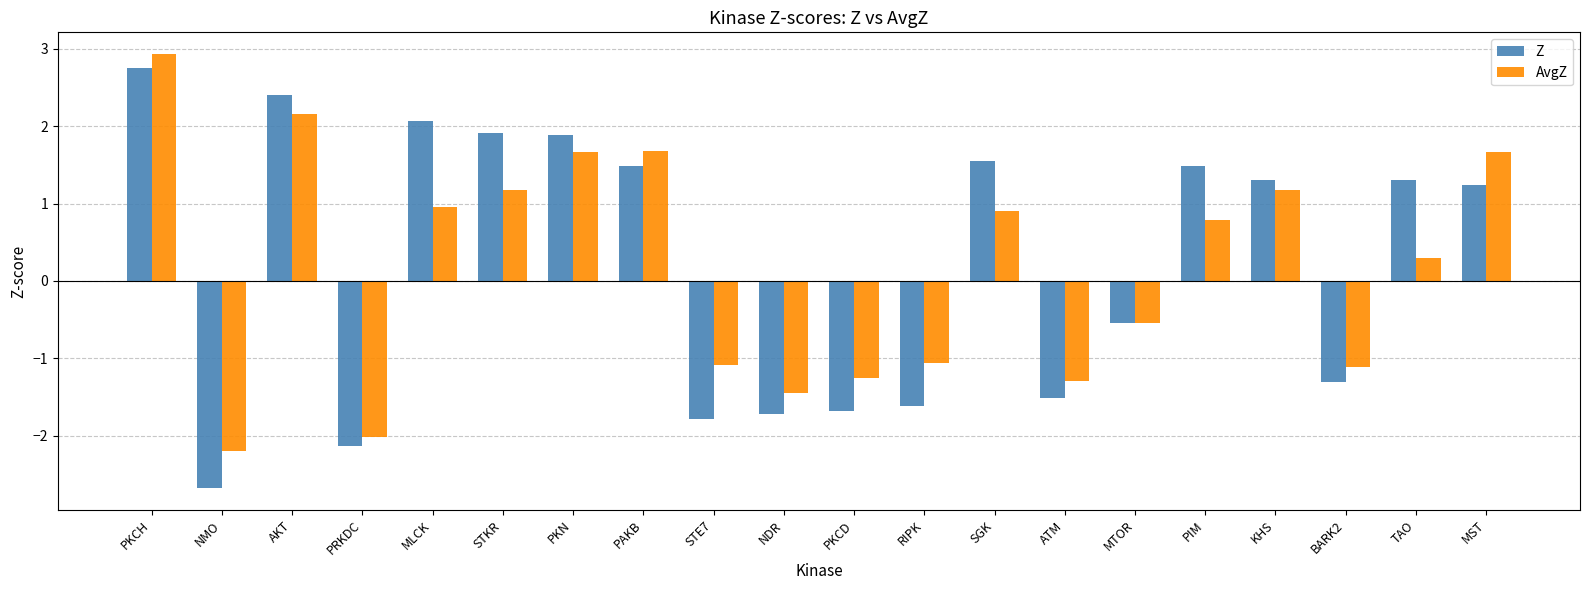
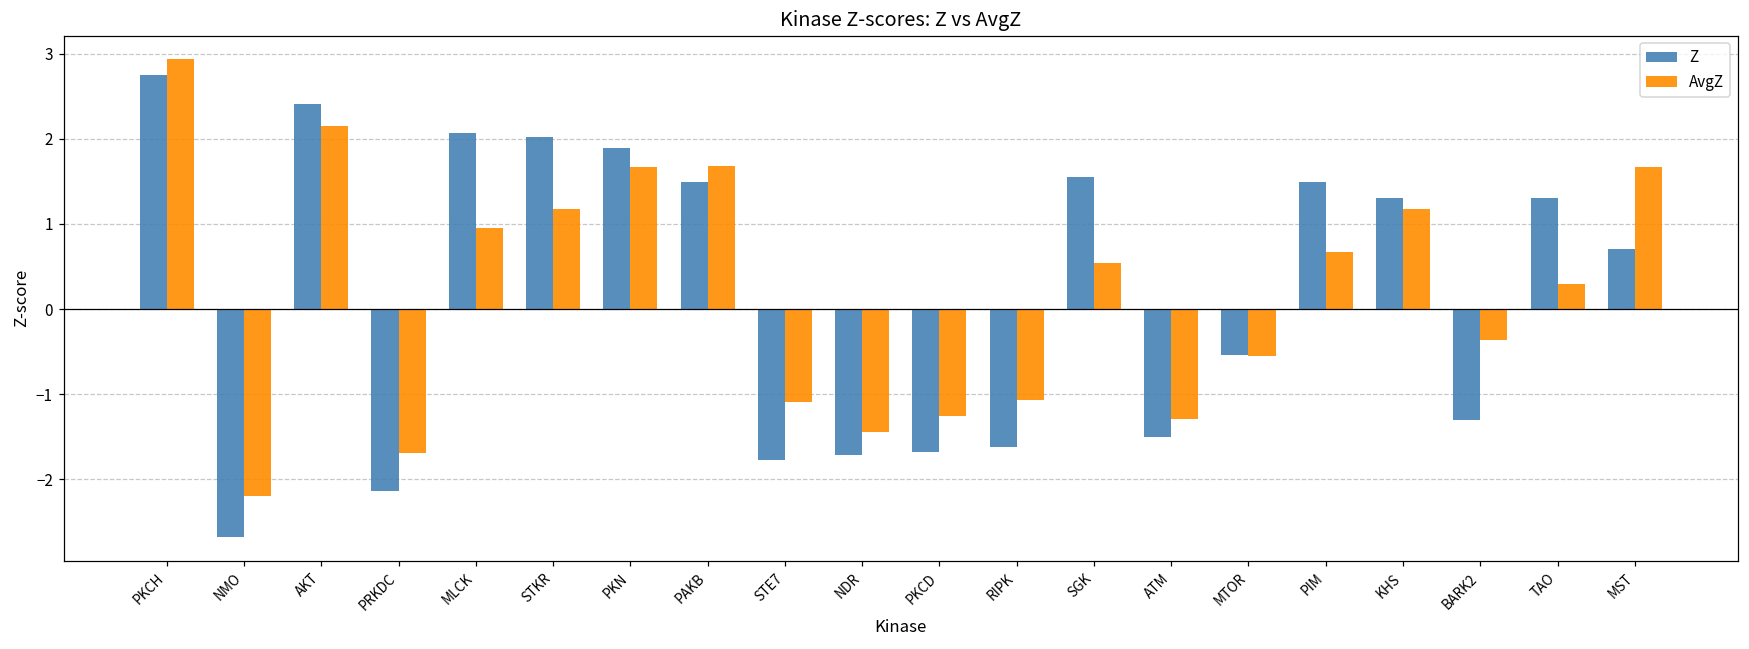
  {
    "Z": {
      "PKCH": 2.8,
      "NMO": -2.7,
      "AKT": 2.4,
      "PRKDC": -2.1,
      "MLCK": 2.1,
-     "STKR": 1.9,
+     "STKR": 2.0,
      "PKN": 1.9,
      "PAKB": 1.5,
      "STE7": -1.8,
      "NDR": -1.7,
      "PKCD": -1.7,
      "RIPK": -1.6,
      "SGK": 1.6,
      "ATM": -1.5,
      "MTOR": -0.5,
      "PIM": 1.5,
      "KHS": 1.3,
      "BARK2": -1.3,
      "TAO": 1.3,
-     "MST": 1.2
+     "MST": 0.7
    },
    "AvgZ": {
      "PKCH": 2.9,
      "NMO": -2.2,
      "AKT": 2.2,
-     "PRKDC": -2.0,
+     "PRKDC": -1.7,
      "MLCK": 1.0,
      "STKR": 1.2,
      "PKN": 1.7,
      "PAKB": 1.7,
      "STE7": -1.1,
      "NDR": -1.4,
      "PKCD": -1.3,
      "RIPK": -1.1,
-     "SGK": 0.9,
+     "SGK": 0.5,
      "ATM": -1.3,
      "MTOR": -0.5,
-     "PIM": 0.8,
+     "PIM": 0.7,
      "KHS": 1.2,
-     "BARK2": -1.1,
+     "BARK2": -0.4,
      "TAO": 0.3,
      "MST": 1.7
    }
  }
